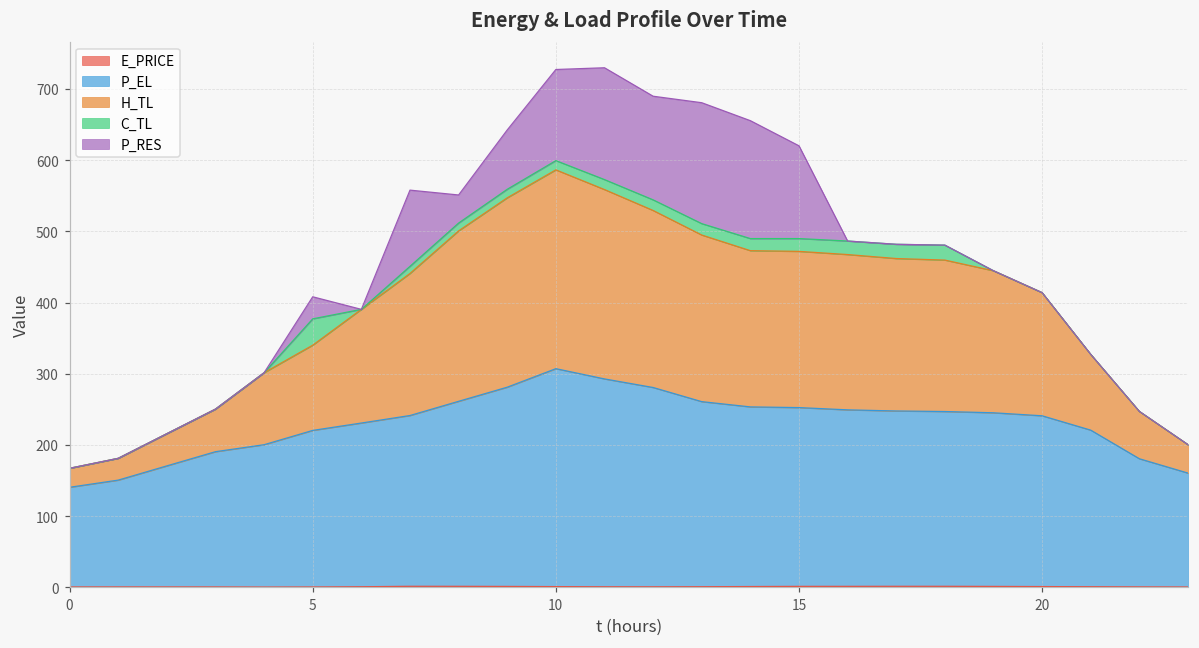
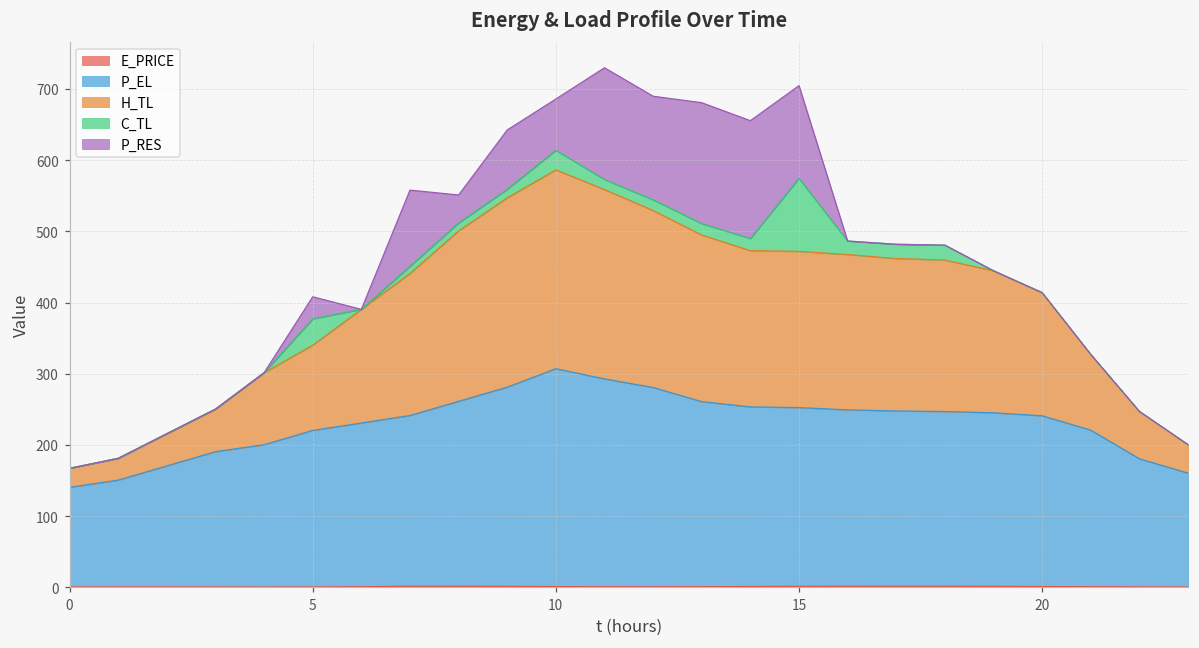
  {
    "P_EL": {
      "0": 140,
      "5": 220,
      "10": 310,
      "15": 250,
      "20": 240
    },
    "C_TL": {
      "5": 40,
-     "10": 10,
-     "15": 20
+     "10": 30,
+     "15": 100
    },
    "P_RES": {
      "5": 30,
-     "10": 130,
+     "10": 70,
      "15": 130
    }
  }
